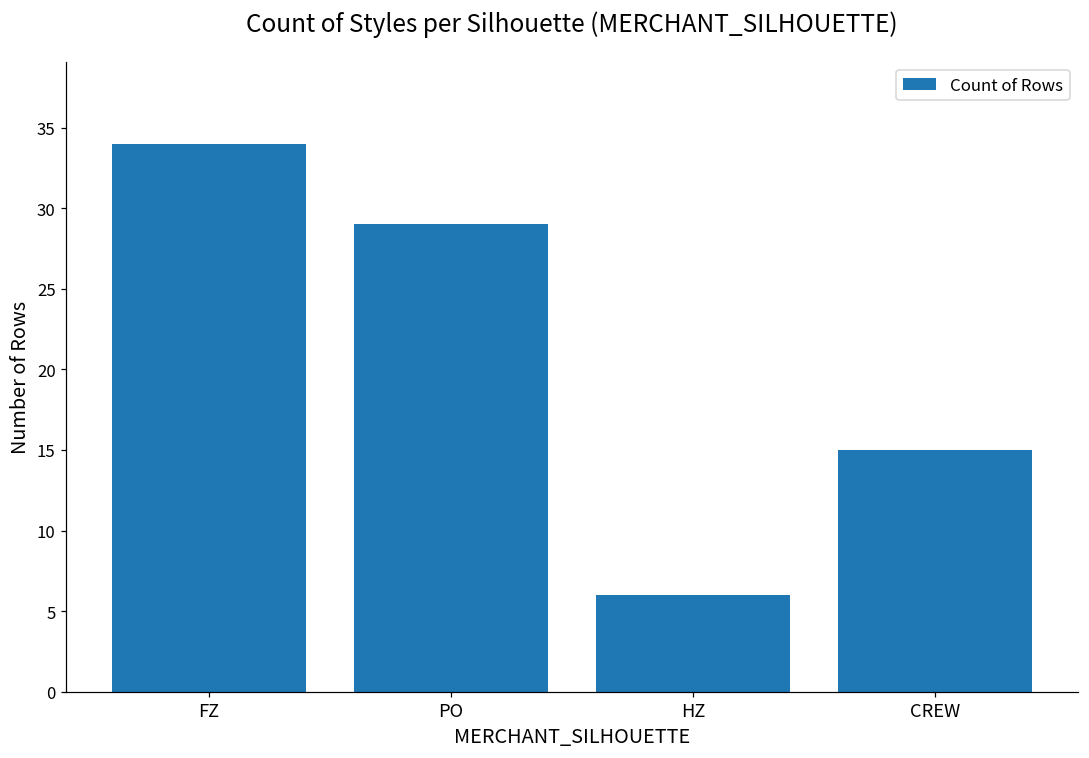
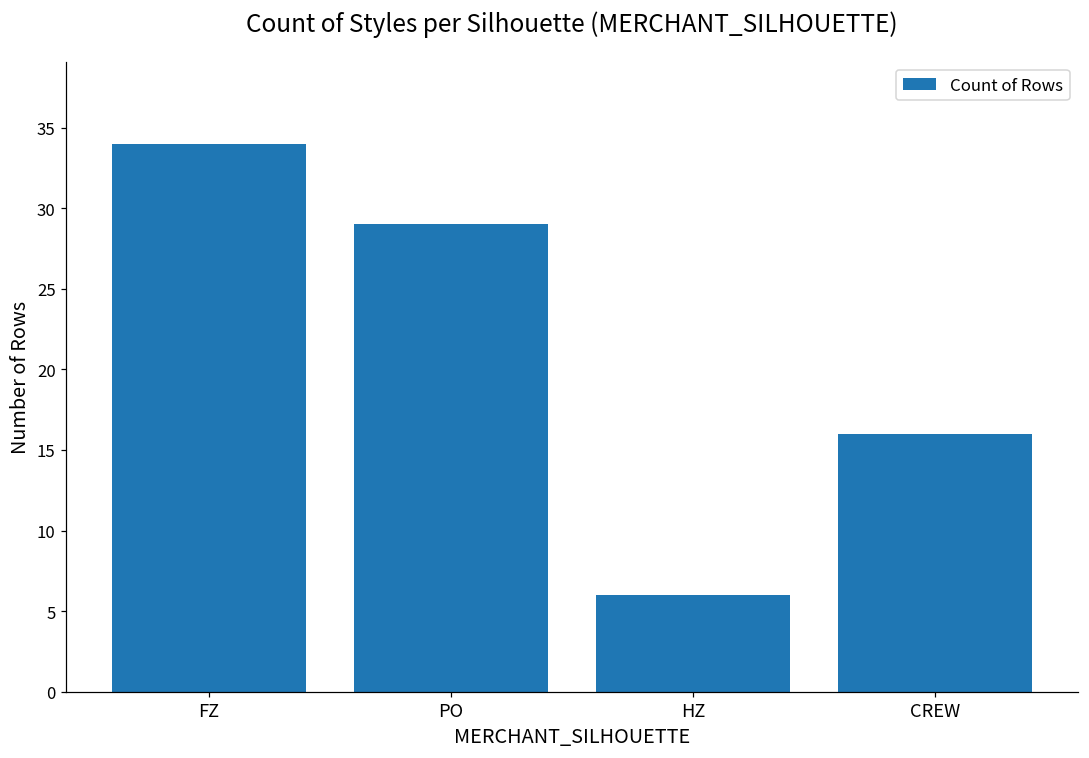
  {
    "FZ": 34,
    "PO": 29,
    "HZ": 6,
-   "CREW": 15
+   "CREW": 16
  }
